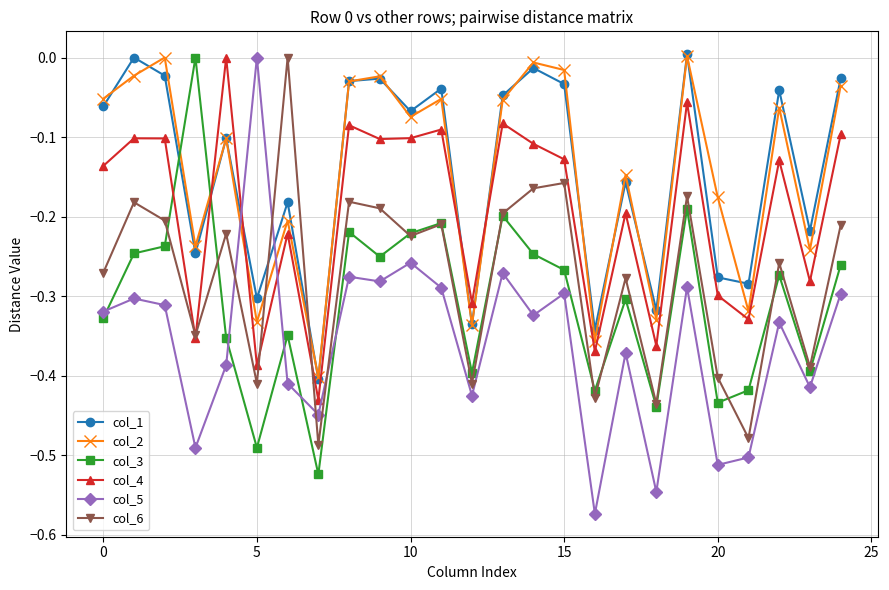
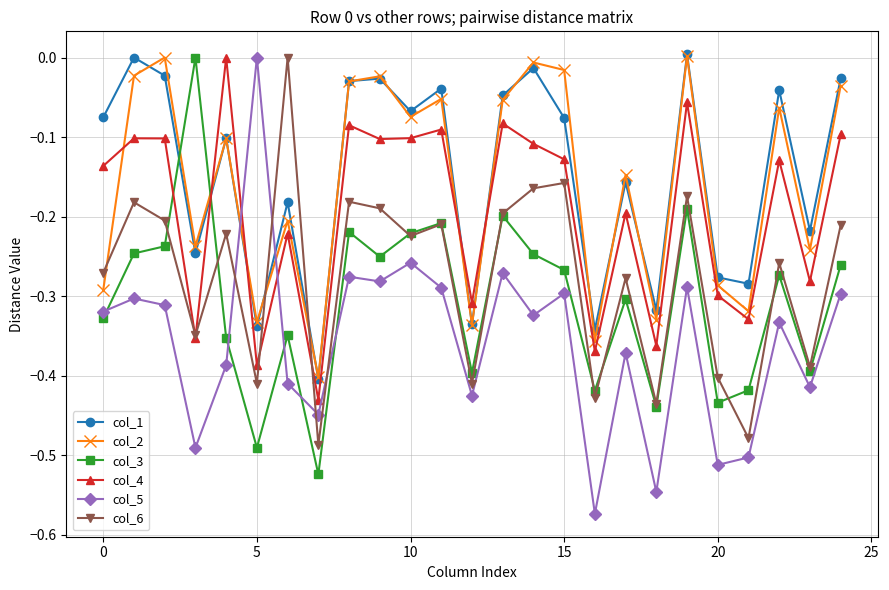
  {
    "col_1": {
-     "0": -0.06,
-     "5": -0.30,
+     "0": -0.08,
+     "5": -0.34,
      "10": -0.07,
-     "15": -0.03,
+     "15": -0.08,
      "20": -0.28
    },
    "col_2": {
-     "0": -0.05,
+     "0": -0.29,
      "5": -0.33,
      "10": -0.07,
      "15": -0.02,
-     "20": -0.18
+     "20": -0.29
    },
    "col_3": {
      "0": -0.33,
      "5": -0.49,
      "10": -0.22,
      "15": -0.27,
      "20": -0.43
    },
    "col_4": {
      "0": -0.14,
      "5": -0.39,
      "10": -0.10,
      "15": -0.13,
      "20": -0.30
    },
    "col_5": {
      "0": -0.32,
      "5": 0.00,
      "10": -0.26,
      "15": -0.30,
      "20": -0.51
    },
    "col_6": {
      "0": -0.27,
      "5": -0.41,
      "10": -0.22,
      "15": -0.16,
      "20": -0.40
    }
  }
